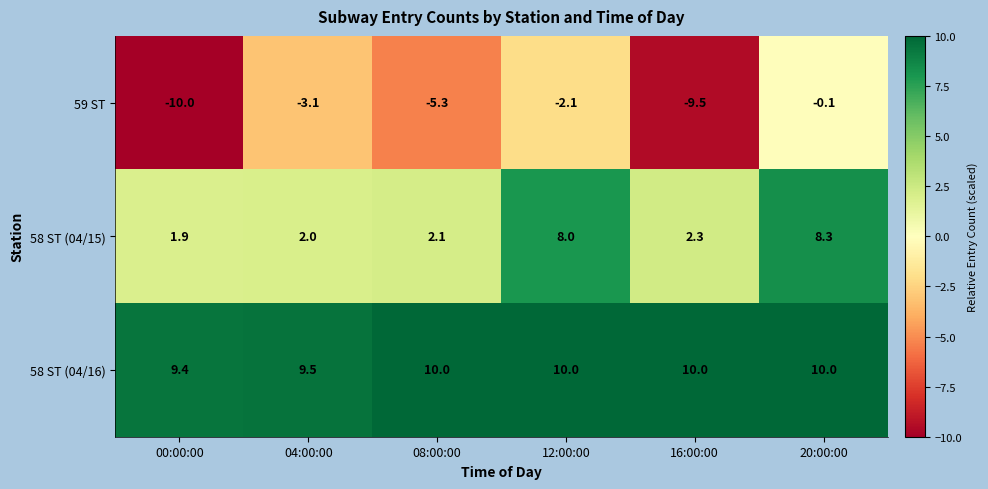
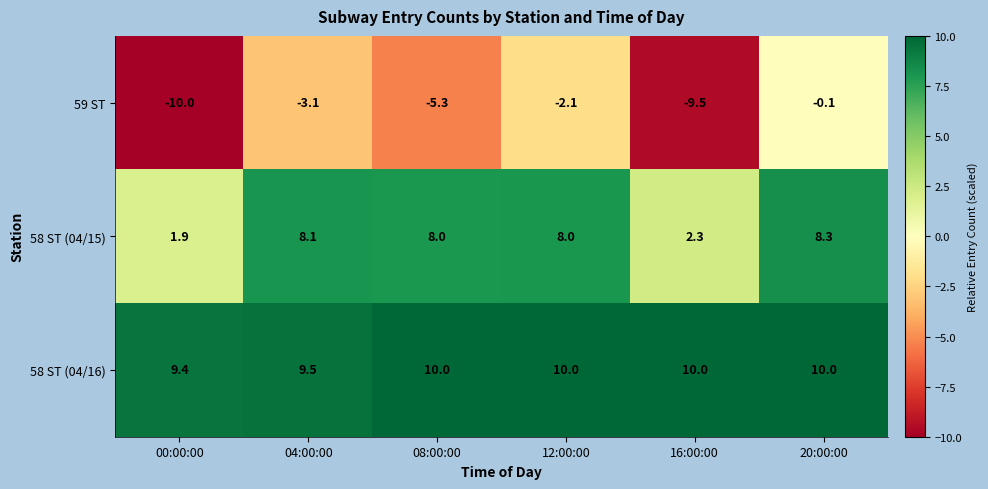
  {
    "59 ST": {
      "00:00:00": -10.0,
      "04:00:00": -3.1,
      "08:00:00": -5.3,
      "12:00:00": -2.1,
      "16:00:00": -9.5,
      "20:00:00": -0.1
    },
    "58 ST (04/15)": {
      "00:00:00": 1.9,
-     "04:00:00": 2.0,
-     "08:00:00": 2.1,
+     "04:00:00": 8.1,
+     "08:00:00": 8.0,
      "12:00:00": 8.0,
      "16:00:00": 2.3,
      "20:00:00": 8.3
    },
    "58 ST (04/16)": {
      "00:00:00": 9.4,
      "04:00:00": 9.5,
      "08:00:00": 10.0,
      "12:00:00": 10.0,
      "16:00:00": 10.0,
      "20:00:00": 10.0
    }
  }
